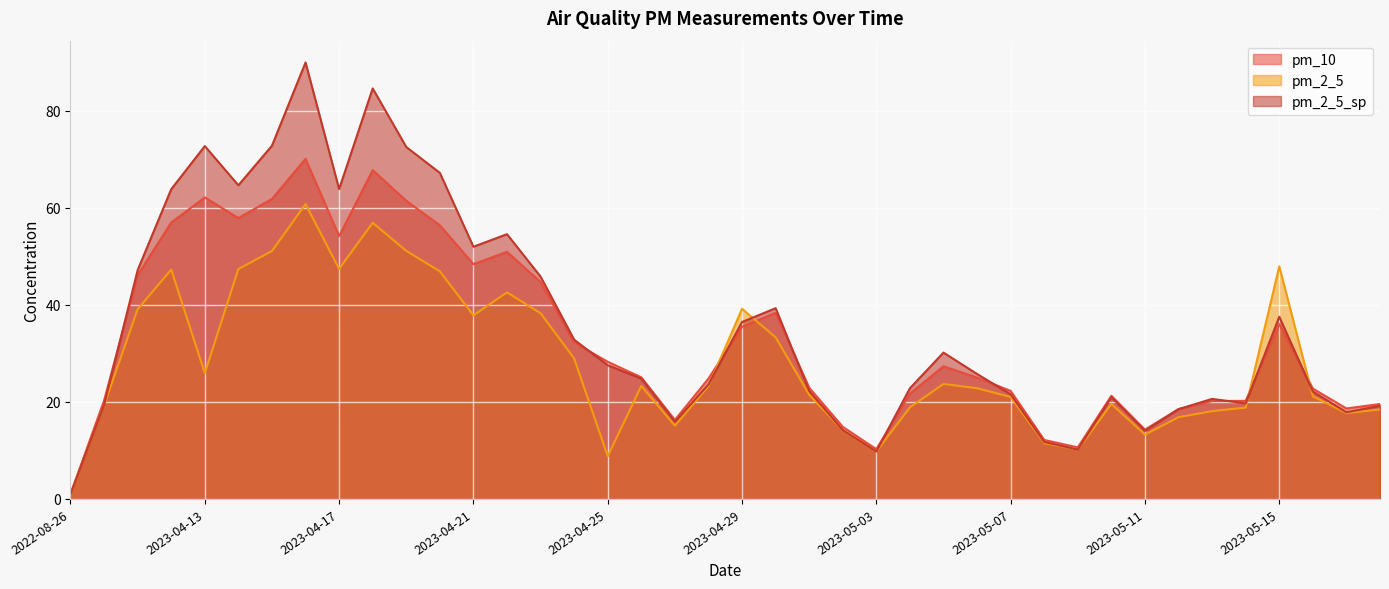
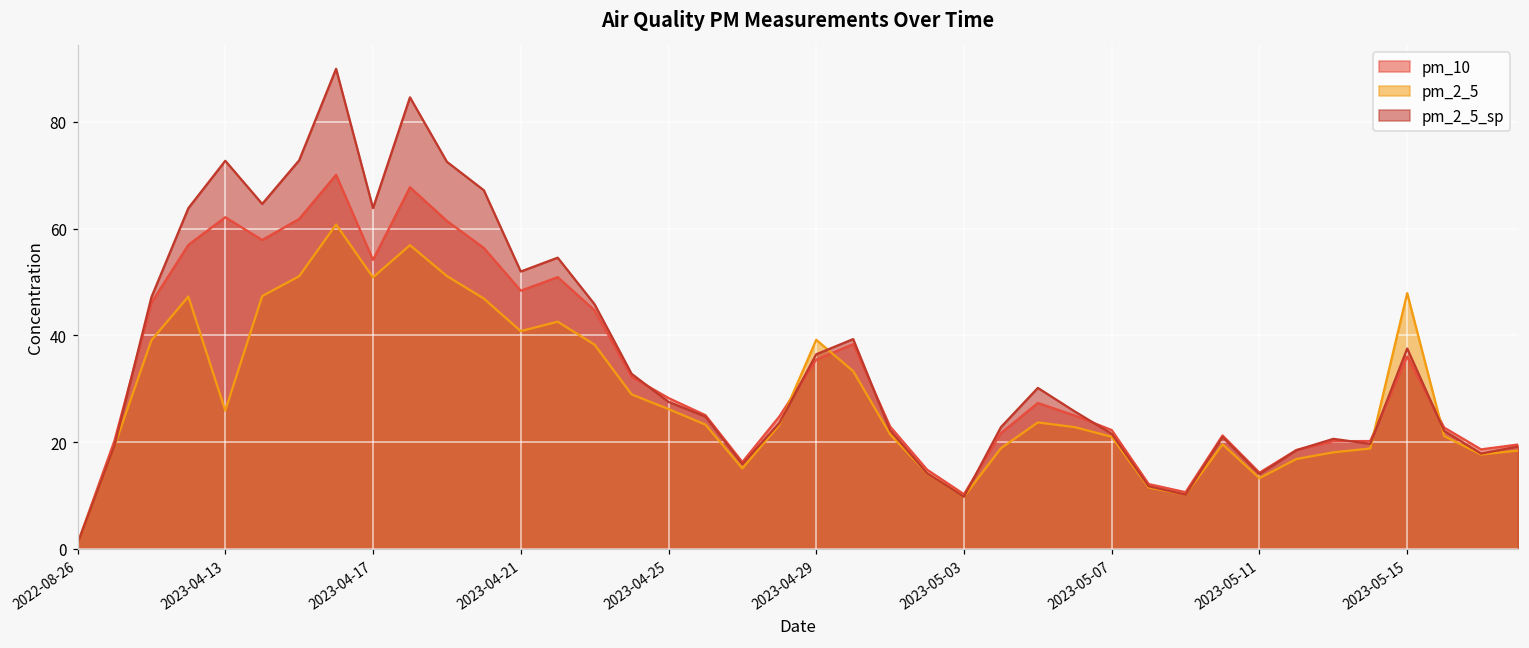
  {
    "pm_2_5": {
      "2023-04-13": 26,
-     "2023-04-17": 47,
-     "2023-04-21": 38,
-     "2023-04-25": 9,
+     "2023-04-17": 51,
+     "2023-04-21": 41,
+     "2023-04-25": 26,
      "2023-04-29": 39,
      "2023-05-07": 21,
      "2023-05-11": 13,
      "2023-05-15": 48
    }
  }
